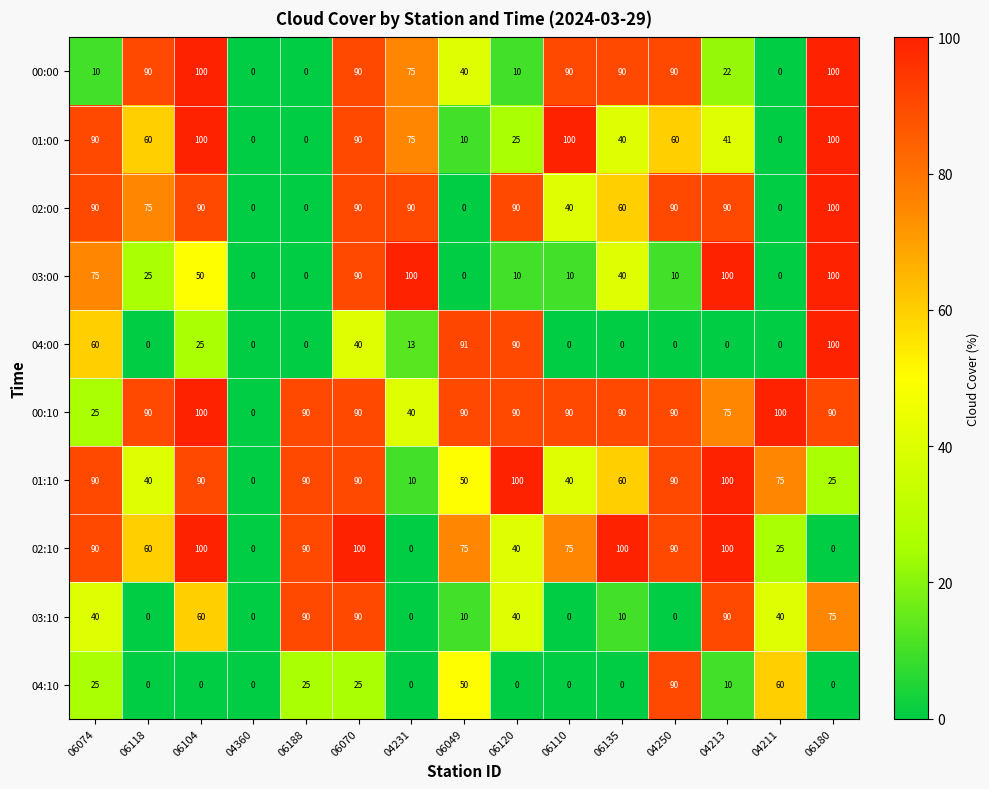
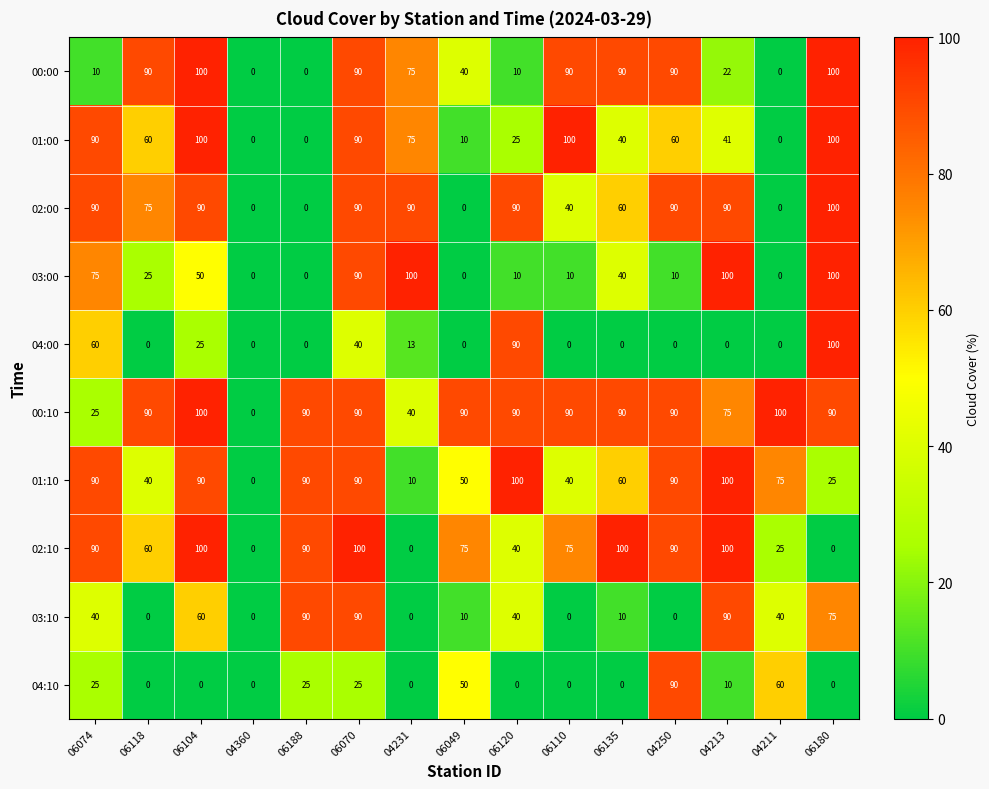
  {
    "00:00": {
      "06074": 10,
      "06118": 90,
      "06104": 100,
      "04360": 0,
      "06188": 0,
      "06070": 90,
      "04231": 75,
      "06049": 40,
      "06120": 10,
      "06110": 90,
      "06135": 90,
      "04250": 90,
      "04213": 22,
      "04211": 0,
      "06180": 100
    },
    "01:00": {
      "06074": 90,
      "06118": 60,
      "06104": 100,
      "04360": 0,
      "06188": 0,
      "06070": 90,
      "04231": 75,
      "06049": 10,
      "06120": 25,
      "06110": 100,
      "06135": 40,
      "04250": 60,
      "04213": 41,
      "04211": 0,
      "06180": 100
    },
    "02:00": {
      "06074": 90,
      "06118": 75,
      "06104": 90,
      "04360": 0,
      "06188": 0,
      "06070": 90,
      "04231": 90,
      "06049": 0,
      "06120": 90,
      "06110": 40,
      "06135": 60,
      "04250": 90,
      "04213": 90,
      "04211": 0,
      "06180": 100
    },
    "03:00": {
      "06074": 75,
      "06118": 25,
      "06104": 50,
      "04360": 0,
      "06188": 0,
      "06070": 90,
      "04231": 100,
      "06049": 0,
      "06120": 10,
      "06110": 10,
      "06135": 40,
      "04250": 10,
      "04213": 100,
      "04211": 0,
      "06180": 100
    },
    "04:00": {
      "06074": 60,
      "06118": 0,
      "06104": 25,
      "04360": 0,
      "06188": 0,
      "06070": 40,
      "04231": 13,
-     "06049": 91,
+     "06049": 0,
      "06120": 90,
      "06110": 0,
      "06135": 0,
      "04250": 0,
      "04213": 0,
      "04211": 0,
      "06180": 100
    },
    "00:10": {
      "06074": 25,
      "06118": 90,
      "06104": 100,
      "04360": 0,
      "06188": 90,
      "06070": 90,
      "04231": 40,
      "06049": 90,
      "06120": 90,
      "06110": 90,
      "06135": 90,
      "04250": 90,
      "04213": 75,
      "04211": 100,
      "06180": 90
    },
    "01:10": {
      "06074": 90,
      "06118": 40,
      "06104": 90,
      "04360": 0,
      "06188": 90,
      "06070": 90,
      "04231": 10,
      "06049": 50,
      "06120": 100,
      "06110": 40,
      "06135": 60,
      "04250": 90,
      "04213": 100,
      "04211": 75,
      "06180": 25
    },
    "02:10": {
      "06074": 90,
      "06118": 60,
      "06104": 100,
      "04360": 0,
      "06188": 90,
      "06070": 100,
      "04231": 0,
      "06049": 75,
      "06120": 40,
      "06110": 75,
      "06135": 100,
      "04250": 90,
      "04213": 100,
      "04211": 25,
      "06180": 0
    },
    "03:10": {
      "06074": 40,
      "06118": 0,
      "06104": 60,
      "04360": 0,
      "06188": 90,
      "06070": 90,
      "04231": 0,
      "06049": 10,
      "06120": 40,
      "06110": 0,
      "06135": 10,
      "04250": 0,
      "04213": 90,
      "04211": 40,
      "06180": 75
    },
    "04:10": {
      "06074": 25,
      "06118": 0,
      "06104": 0,
      "04360": 0,
      "06188": 25,
      "06070": 25,
      "04231": 0,
      "06049": 50,
      "06120": 0,
      "06110": 0,
      "06135": 0,
      "04250": 90,
      "04213": 10,
      "04211": 60,
      "06180": 0
    }
  }
